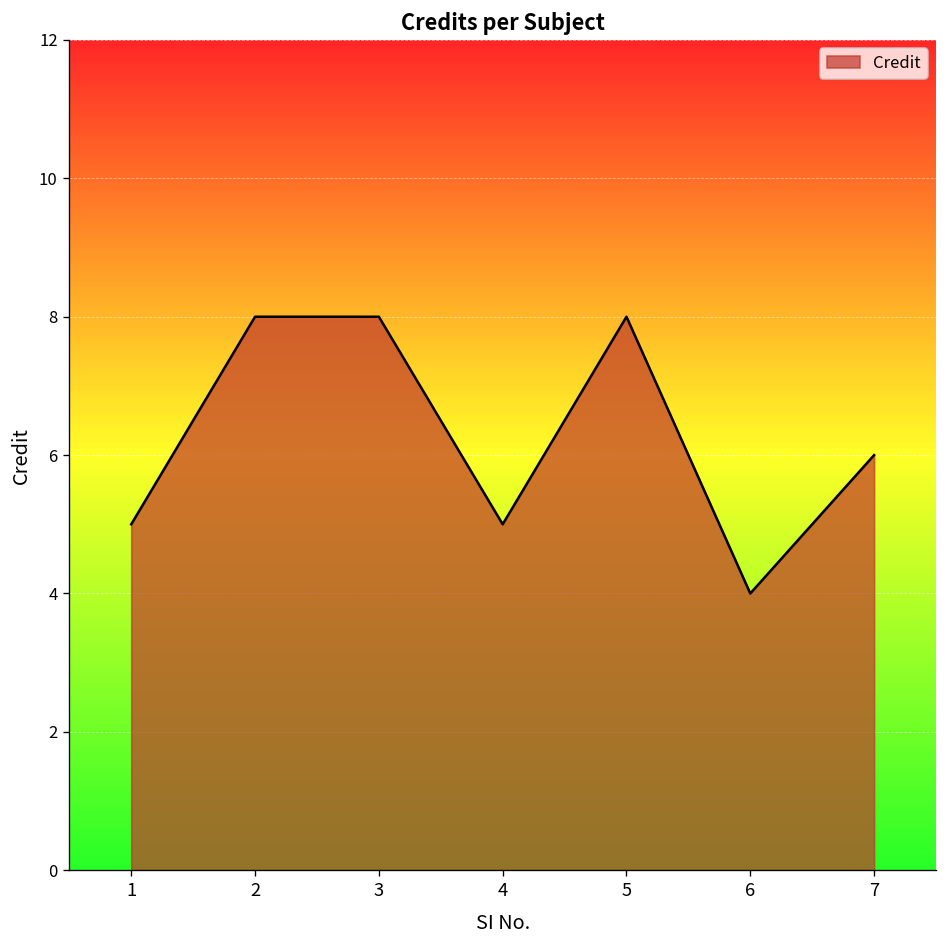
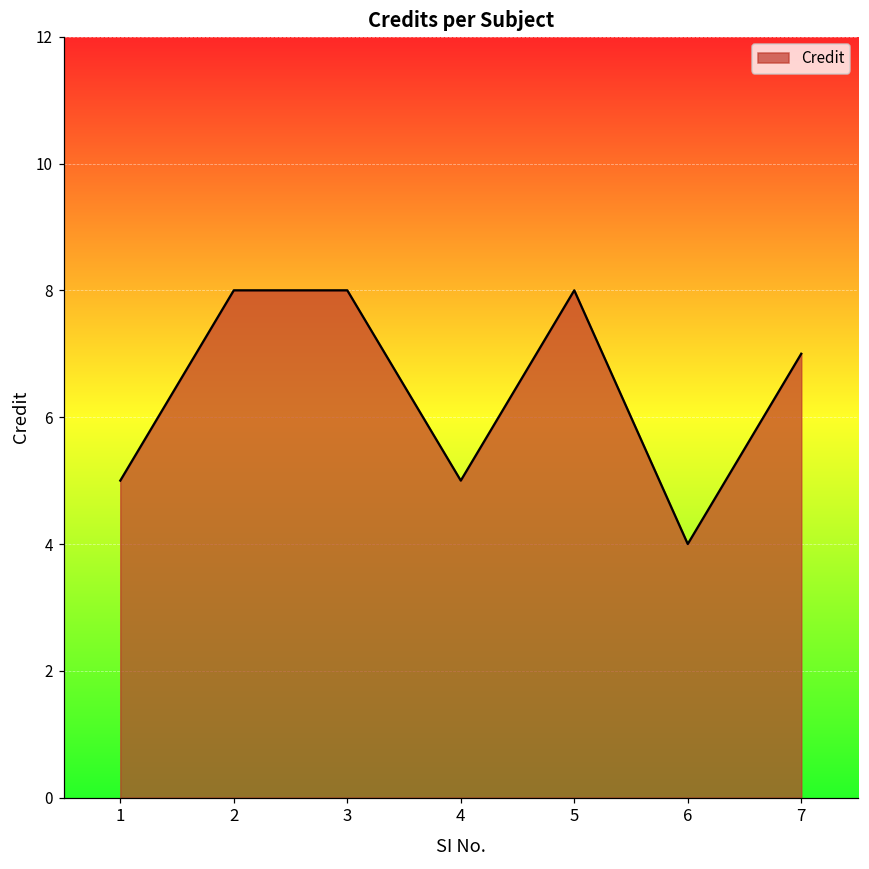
  {
    "1": 5,
    "2": 8,
    "3": 8,
    "4": 5,
    "5": 8,
    "6": 4,
-   "7": 6
+   "7": 7
  }
